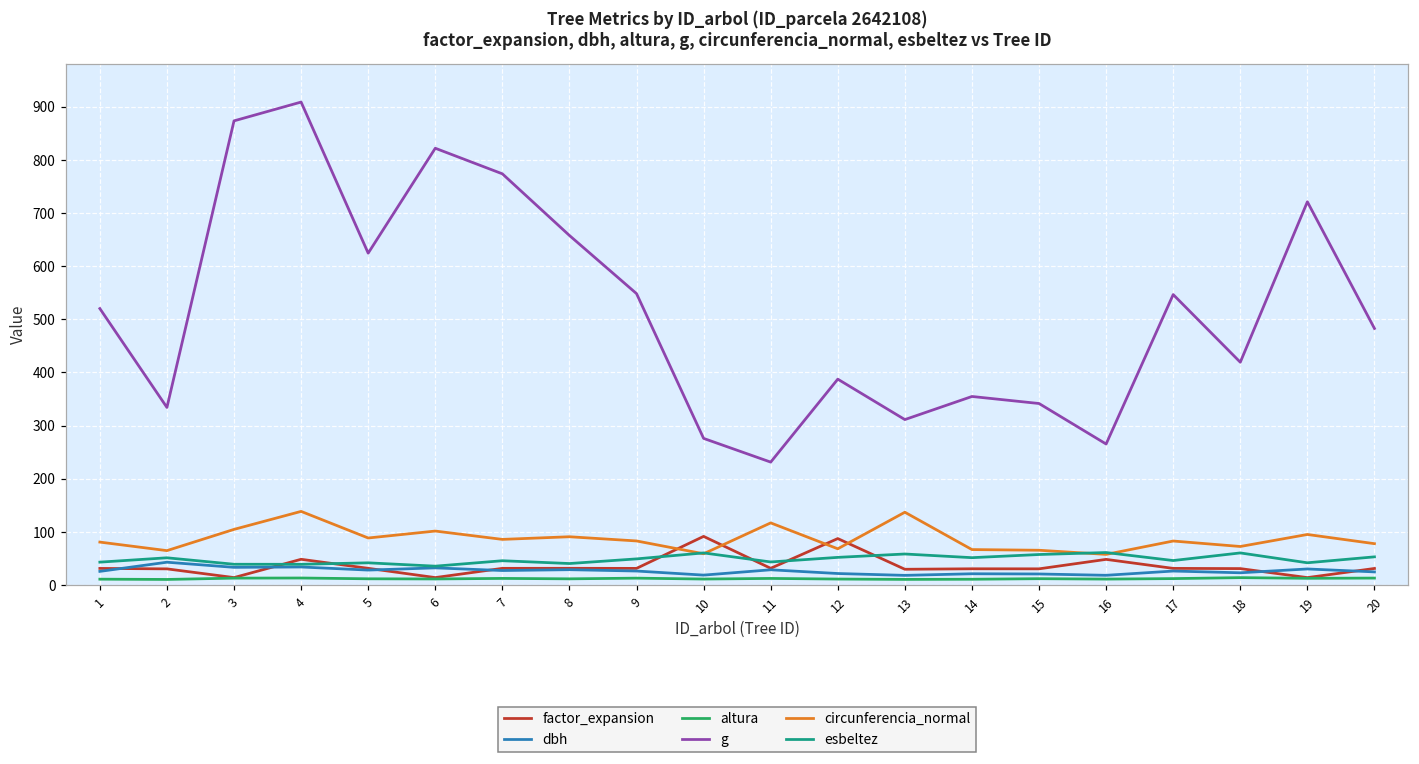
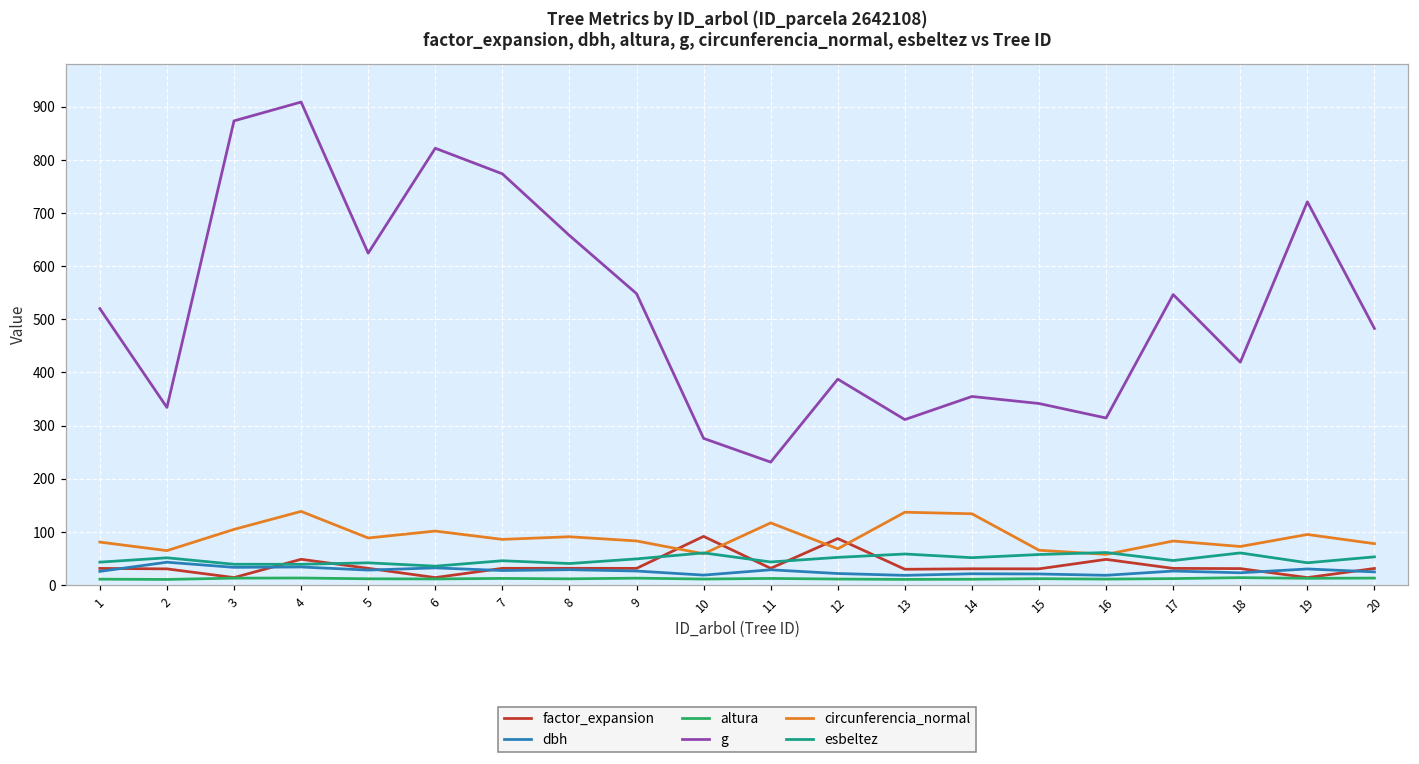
  {
    "factor_expansion": {
      "1": 30,
      "2": 30,
      "4": 50,
      "10": 90,
      "12": 90,
      "13": 30,
      "14": 30,
      "15": 30,
      "16": 50,
      "18": 30,
      "20": 30
    },
    "dbh": {
      "1": 30,
      "2": 40,
      "3": 30,
      "10": 20,
      "12": 20,
      "13": 20,
      "14": 20,
      "15": 20,
      "16": 20,
      "18": 20,
      "19": 30,
      "20": 20
    },
    "g": {
      "1": 520,
      "2": 330,
      "3": 870,
      "4": 910,
      "5": 620,
      "6": 820,
      "7": 770,
      "8": 660,
      "9": 550,
      "10": 280,
      "11": 230,
      "12": 390,
      "13": 310,
      "14": 350,
      "15": 340,
-     "16": 270,
+     "16": 310,
      "17": 550,
      "18": 420,
      "19": 720,
      "20": 480
    },
    "circunferencia_normal": {
      "1": 80,
      "2": 60,
      "3": 100,
      "4": 140,
      "5": 90,
      "6": 100,
      "7": 90,
      "8": 90,
      "9": 80,
      "11": 120,
      "12": 70,
      "13": 140,
-     "14": 70,
+     "14": 130,
      "15": 70,
      "17": 80,
      "18": 70,
      "19": 100,
      "20": 80
    }
  }
